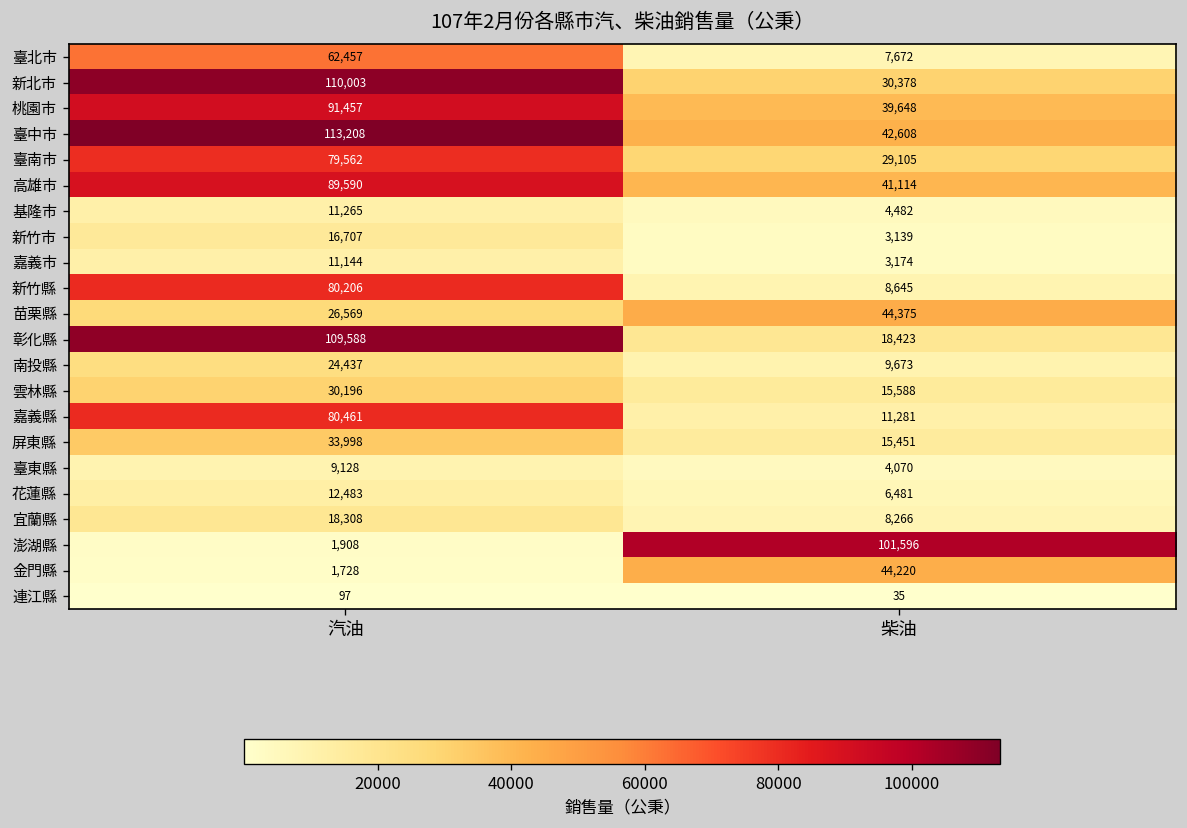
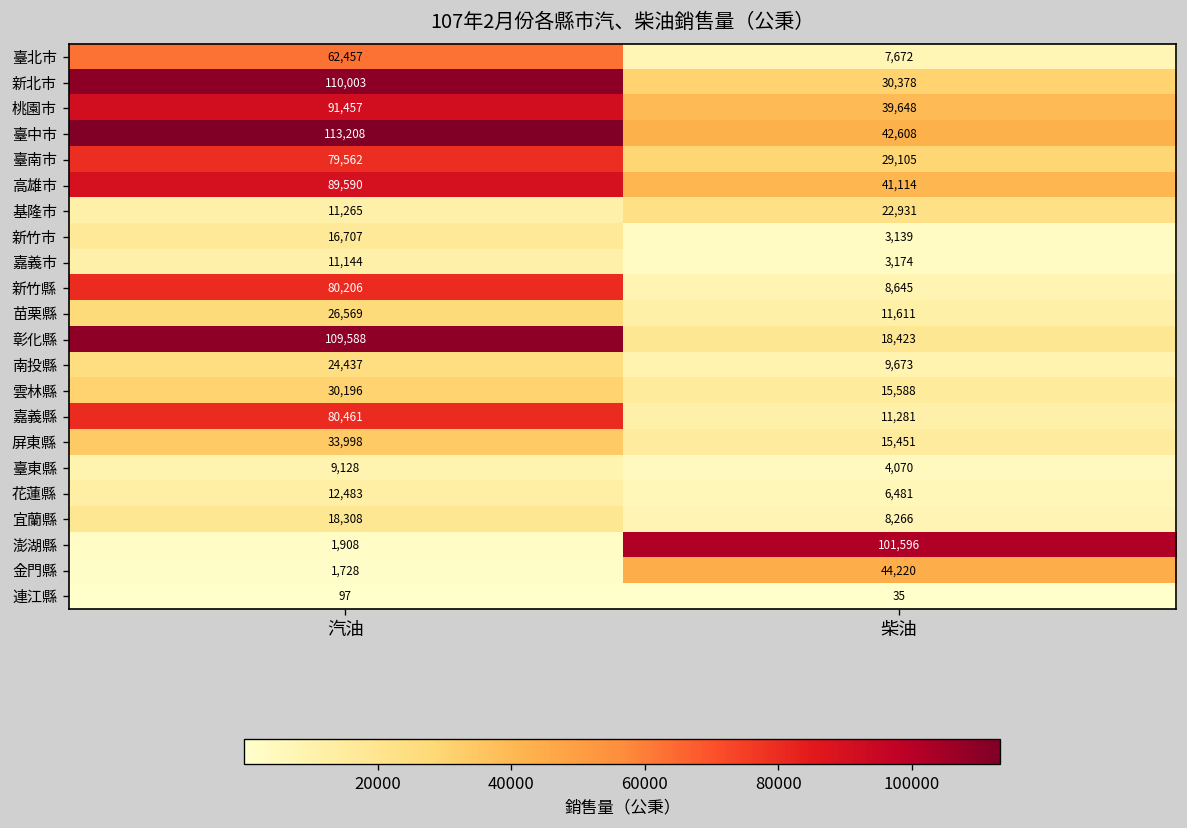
  {
    "臺北市": {
      "汽油": "62,457",
      "柴油": "7,672"
    },
    "新北市": {
      "汽油": "110,003",
      "柴油": "30,378"
    },
    "桃園市": {
      "汽油": "91,457",
      "柴油": "39,648"
    },
    "臺中市": {
      "汽油": "113,208",
      "柴油": "42,608"
    },
    "臺南市": {
      "汽油": "79,562",
      "柴油": "29,105"
    },
    "高雄市": {
      "汽油": "89,590",
      "柴油": "41,114"
    },
    "基隆市": {
      "汽油": "11,265",
-     "柴油": "4,482"
+     "柴油": "22,931"
    },
    "新竹市": {
      "汽油": "16,707",
      "柴油": "3,139"
    },
    "嘉義市": {
      "汽油": "11,144",
      "柴油": "3,174"
    },
    "新竹縣": {
      "汽油": "80,206",
      "柴油": "8,645"
    },
    "苗栗縣": {
      "汽油": "26,569",
-     "柴油": "44,375"
+     "柴油": "11,611"
    },
    "彰化縣": {
      "汽油": "109,588",
      "柴油": "18,423"
    },
    "南投縣": {
      "汽油": "24,437",
      "柴油": "9,673"
    },
    "雲林縣": {
      "汽油": "30,196",
      "柴油": "15,588"
    },
    "嘉義縣": {
      "汽油": "80,461",
      "柴油": "11,281"
    },
    "屏東縣": {
      "汽油": "33,998",
      "柴油": "15,451"
    },
    "臺東縣": {
      "汽油": "9,128",
      "柴油": "4,070"
    },
    "花蓮縣": {
      "汽油": "12,483",
      "柴油": "6,481"
    },
    "宜蘭縣": {
      "汽油": "18,308",
      "柴油": "8,266"
    },
    "澎湖縣": {
      "汽油": "1,908",
      "柴油": "101,596"
    },
    "金門縣": {
      "汽油": "1,728",
      "柴油": "44,220"
    },
    "連江縣": {
      "汽油": "97",
      "柴油": "35"
    }
  }
